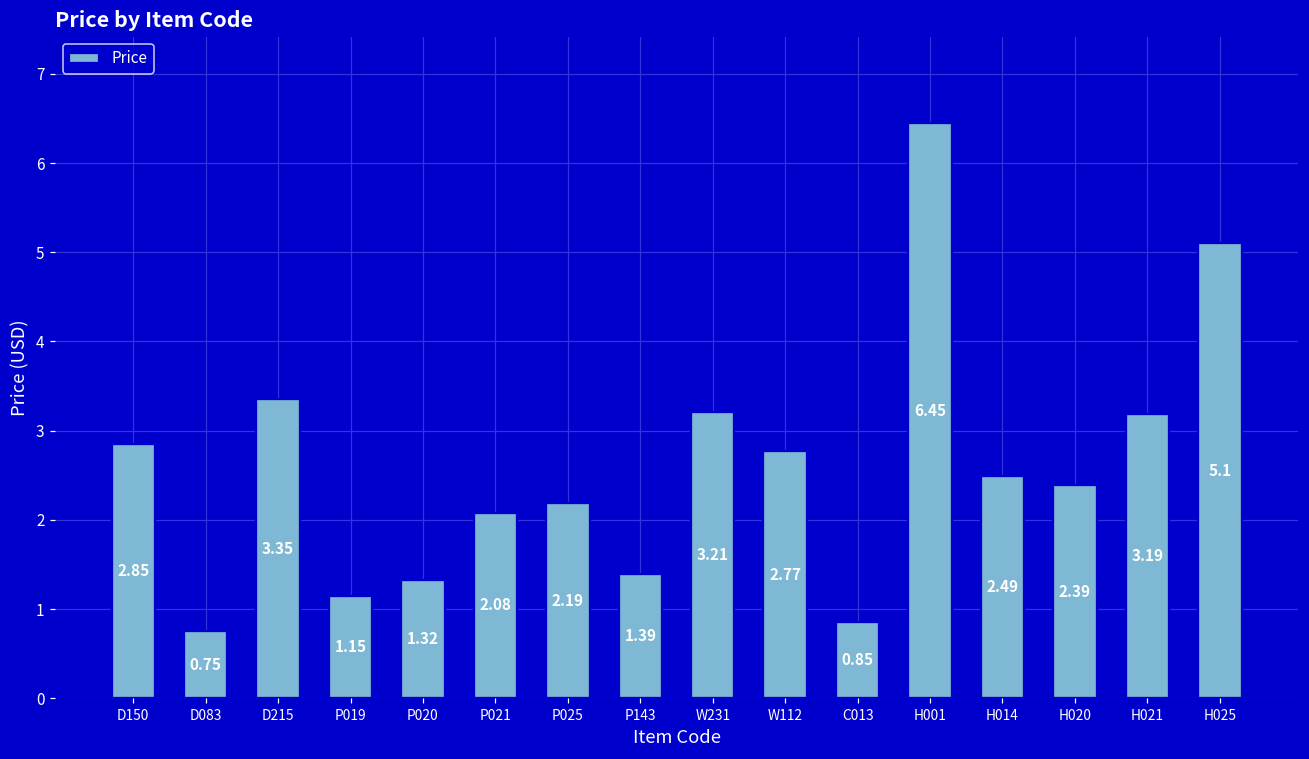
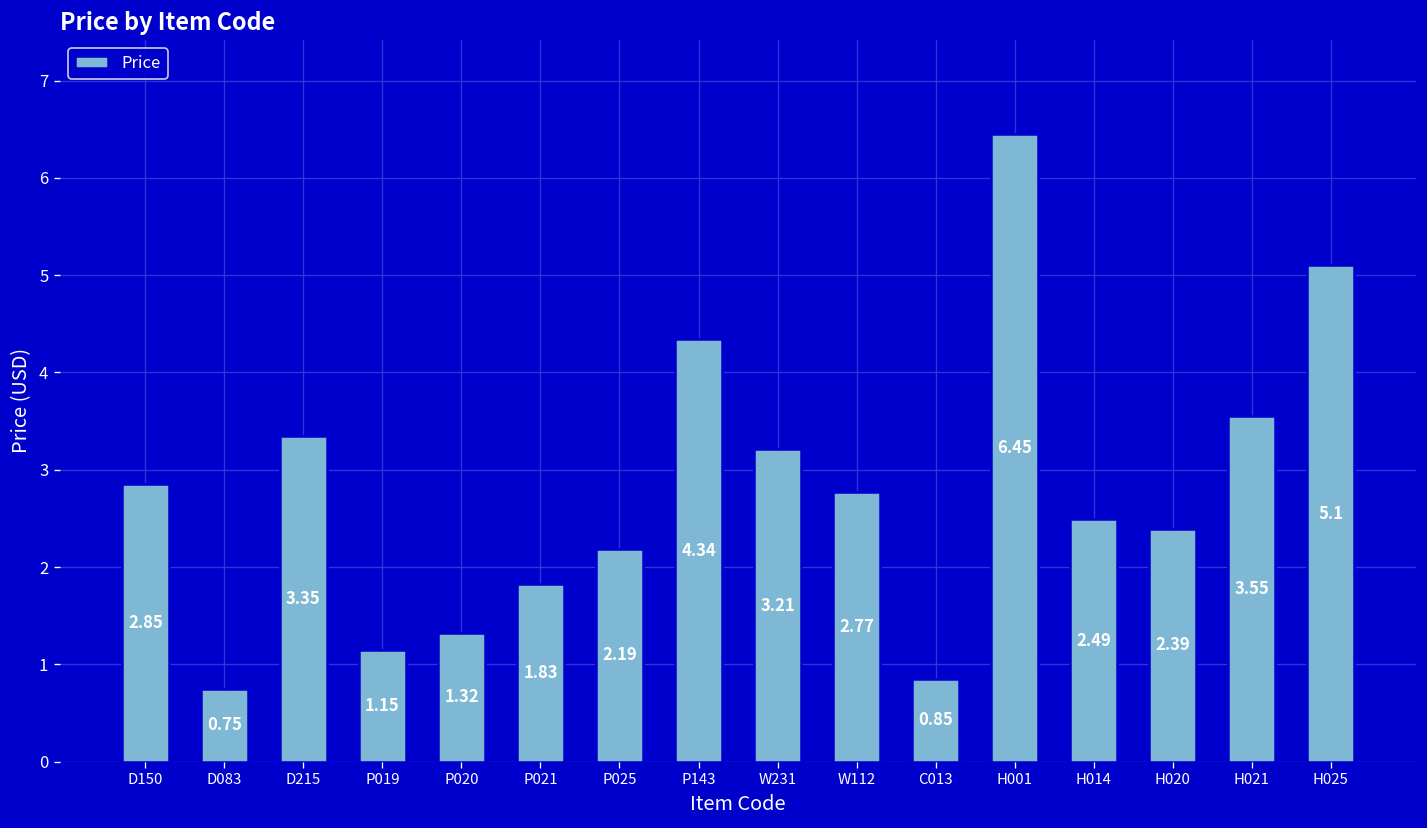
  {
    "D150": 2.85,
    "D083": 0.75,
    "D215": 3.35,
    "P019": 1.15,
    "P020": 1.32,
-   "P021": 2.08,
+   "P021": 1.83,
    "P025": 2.19,
-   "P143": 1.39,
+   "P143": 4.34,
    "W231": 3.21,
    "W112": 2.77,
    "C013": 0.85,
    "H001": 6.45,
    "H014": 2.49,
    "H020": 2.39,
-   "H021": 3.19,
+   "H021": 3.55,
    "H025": 5.1
  }
